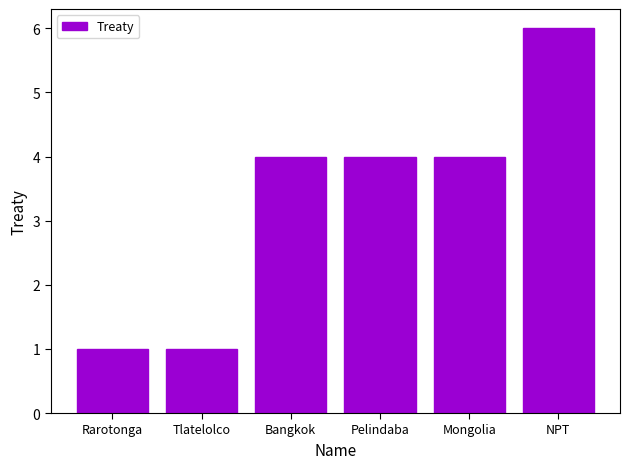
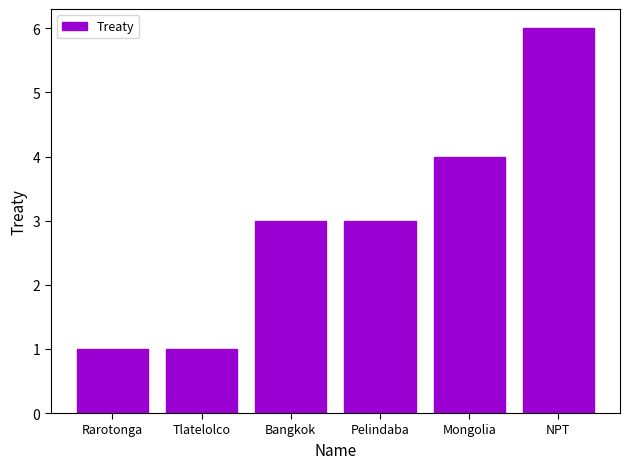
  {
    "Rarotonga": 1,
    "Tlatelolco": 1,
-   "Bangkok": 4,
-   "Pelindaba": 4,
+   "Bangkok": 3,
+   "Pelindaba": 3,
    "Mongolia": 4,
    "NPT": 6
  }
